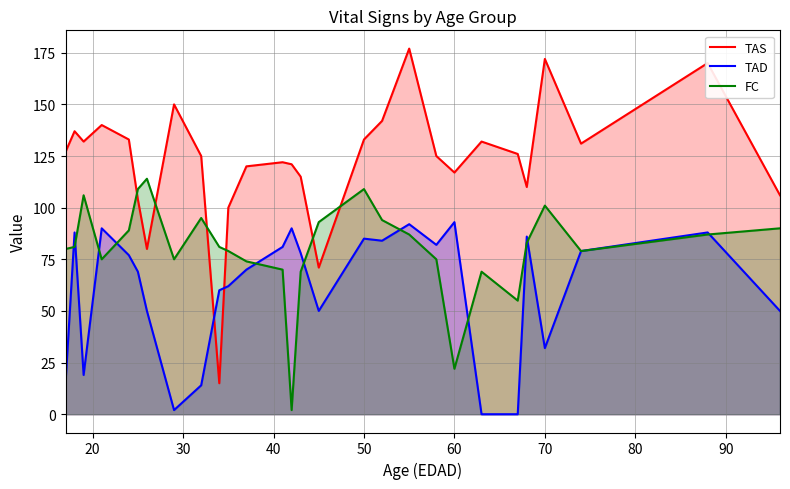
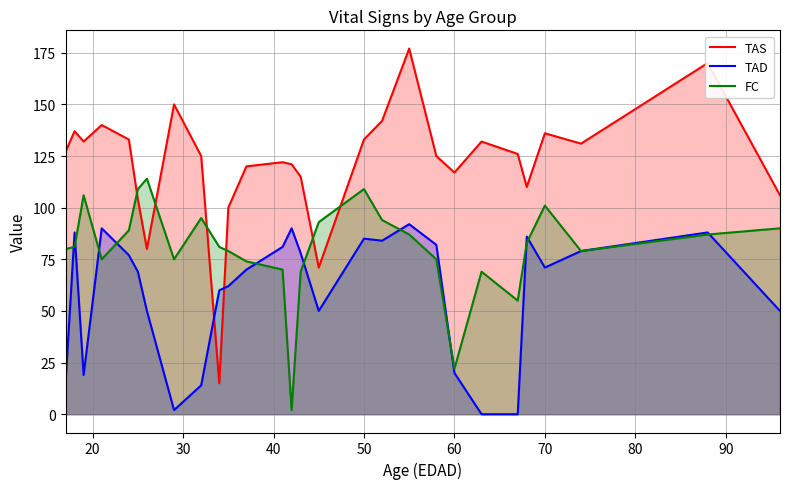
  {
    "TAS": {
      "50": 133,
      "60": 117,
-     "70": 172
+     "70": 136
    },
    "TAD": {
      "50": 85,
-     "60": 93,
-     "70": 32
+     "60": 20,
+     "70": 71
    },
    "FC": {
      "50": 109,
      "60": 22,
      "70": 101
    }
  }
